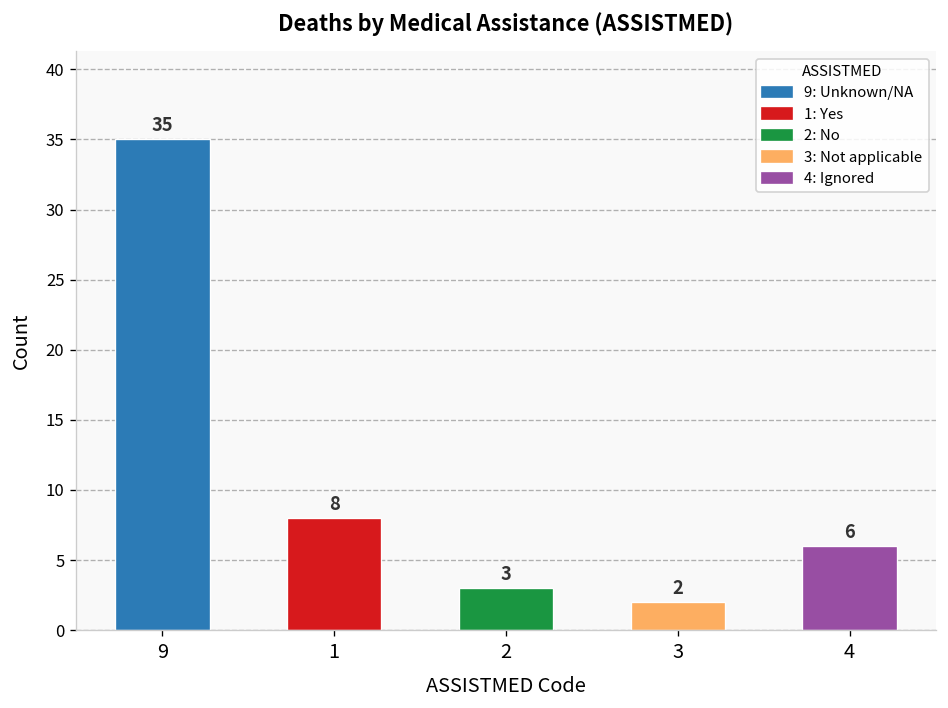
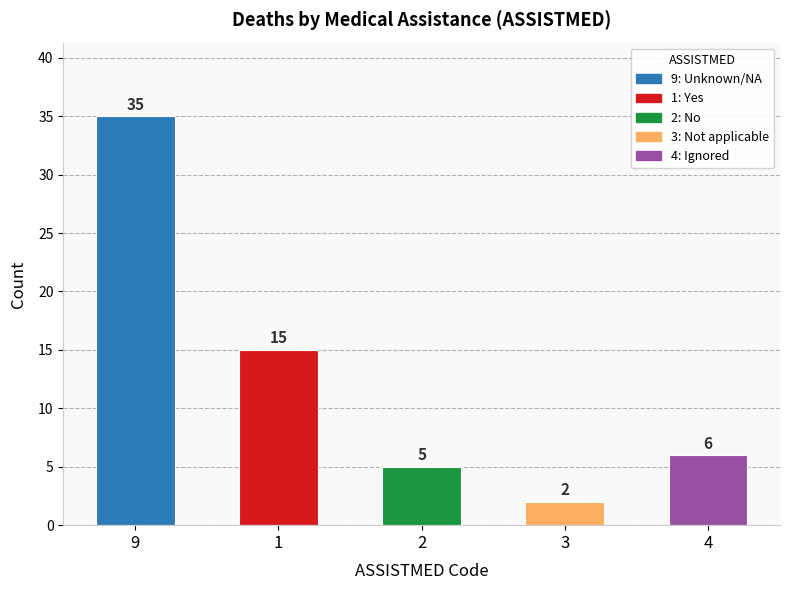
  {
    "9": 35,
-   "1": 8,
-   "2": 3,
+   "1": 15,
+   "2": 5,
    "3": 2,
    "4": 6
  }
